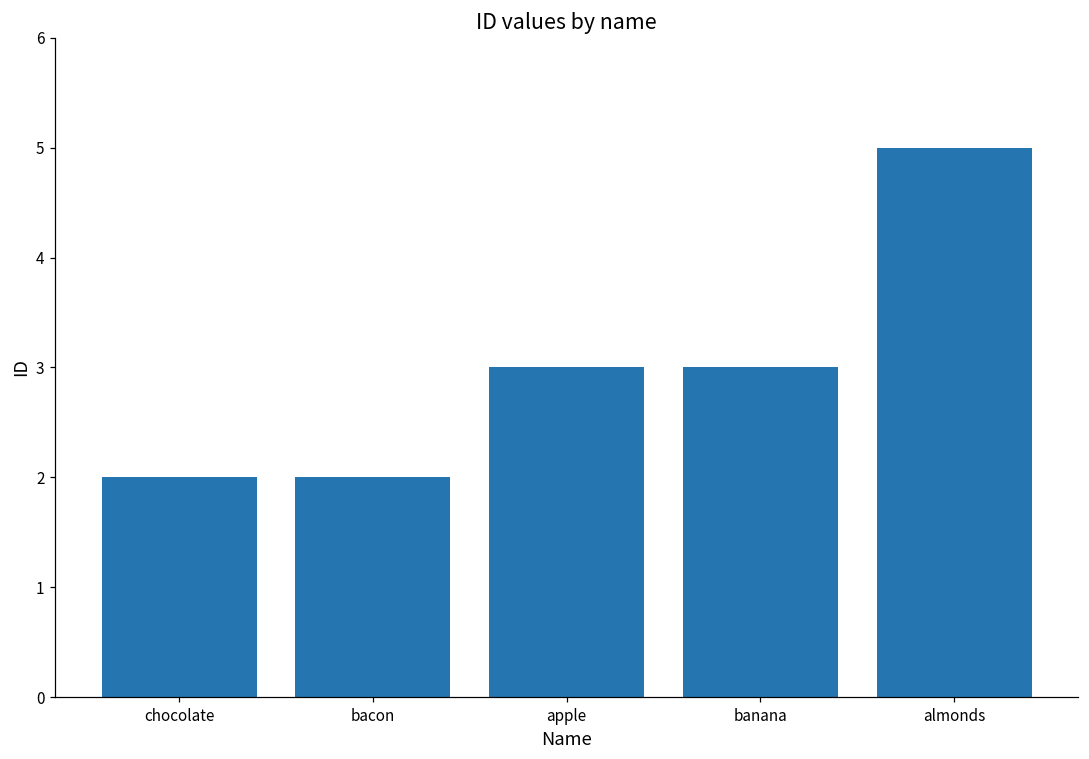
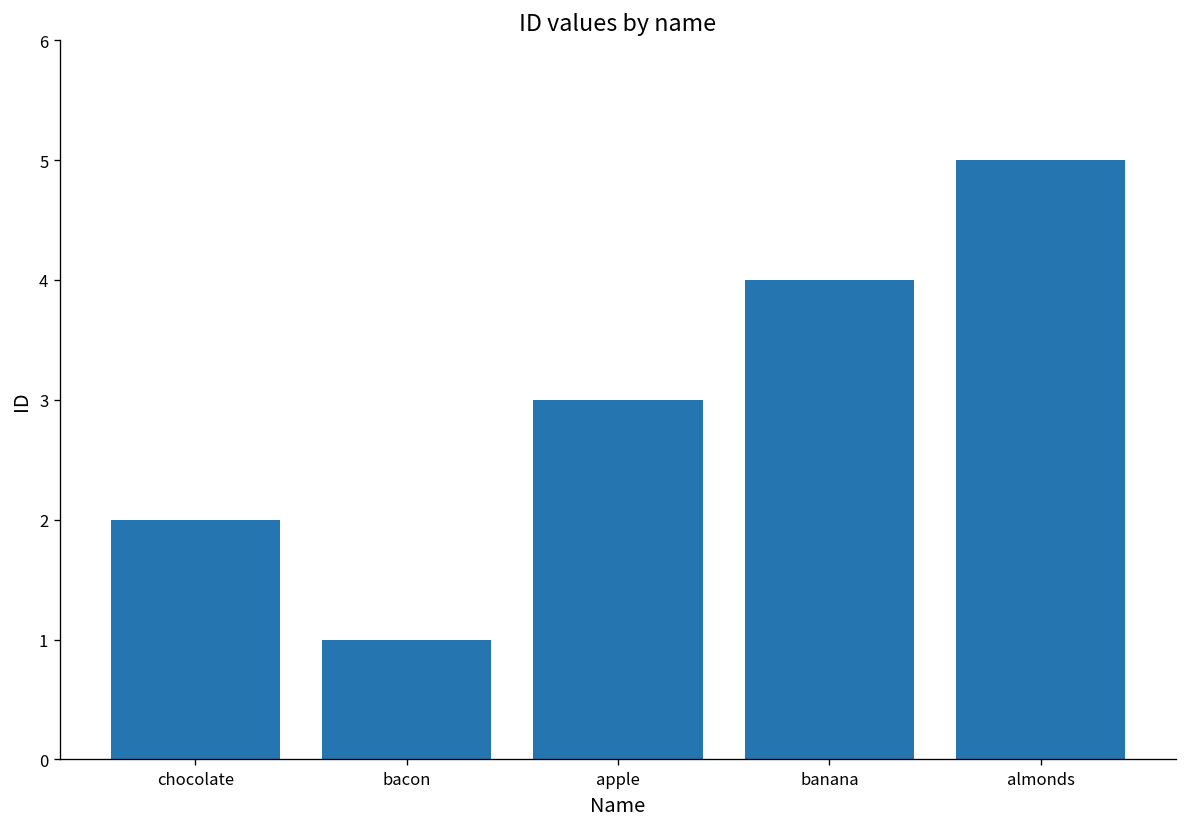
  {
    "chocolate": 2,
-   "bacon": 2,
+   "bacon": 1,
    "apple": 3,
-   "banana": 3,
+   "banana": 4,
    "almonds": 5
  }
